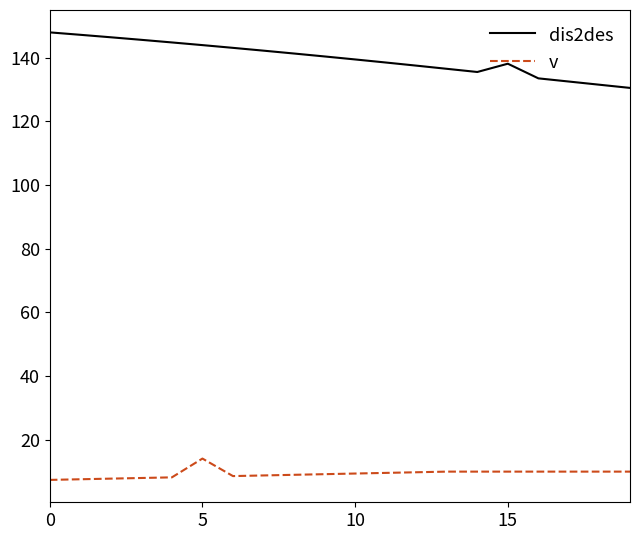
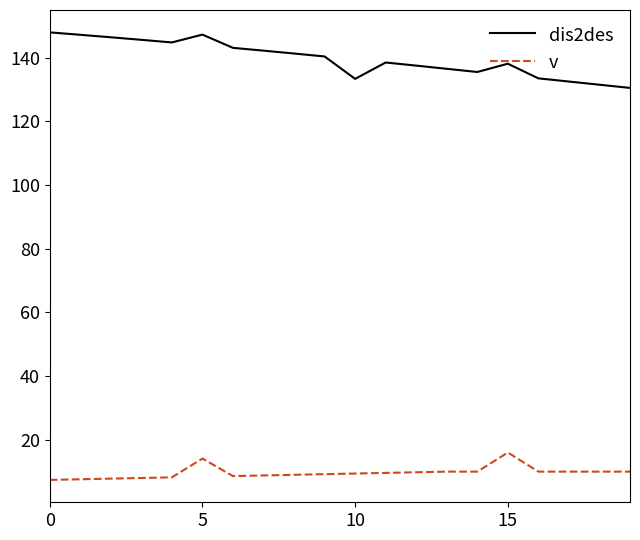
  {
    "dis2des": {
      "0": 148,
-     "5": 144,
-     "10": 139,
+     "5": 147,
+     "10": 133,
      "15": 138
    },
    "v": {
      "0": 7,
      "5": 14,
      "10": 9,
-     "15": 10
+     "15": 16
    }
  }
